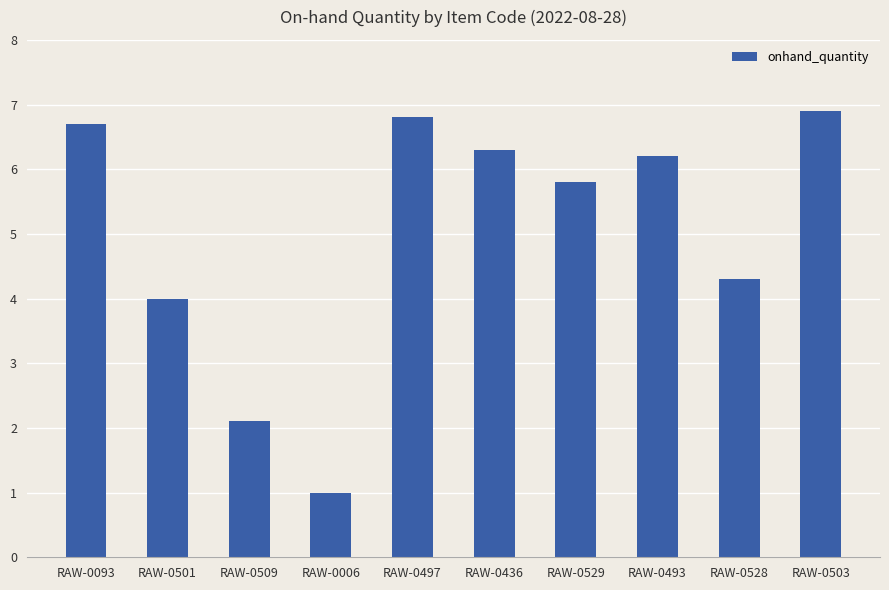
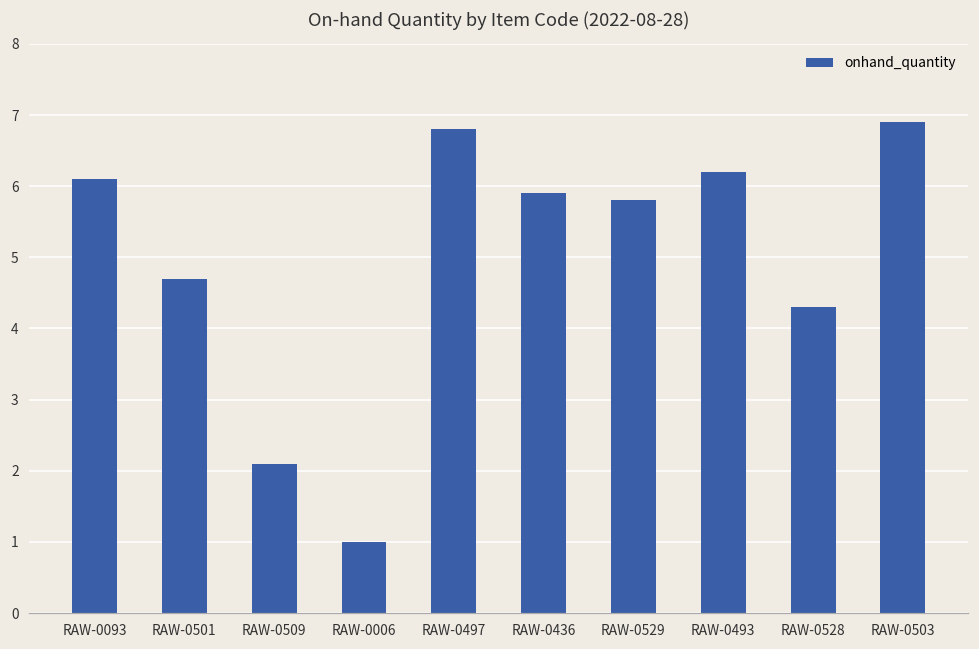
  {
-   "RAW-0093": 6.7,
-   "RAW-0501": 4.0,
+   "RAW-0093": 6.1,
+   "RAW-0501": 4.7,
    "RAW-0509": 2.1,
    "RAW-0006": 1.0,
    "RAW-0497": 6.8,
-   "RAW-0436": 6.3,
+   "RAW-0436": 5.9,
    "RAW-0529": 5.8,
    "RAW-0493": 6.2,
    "RAW-0528": 4.3,
    "RAW-0503": 6.9
  }
